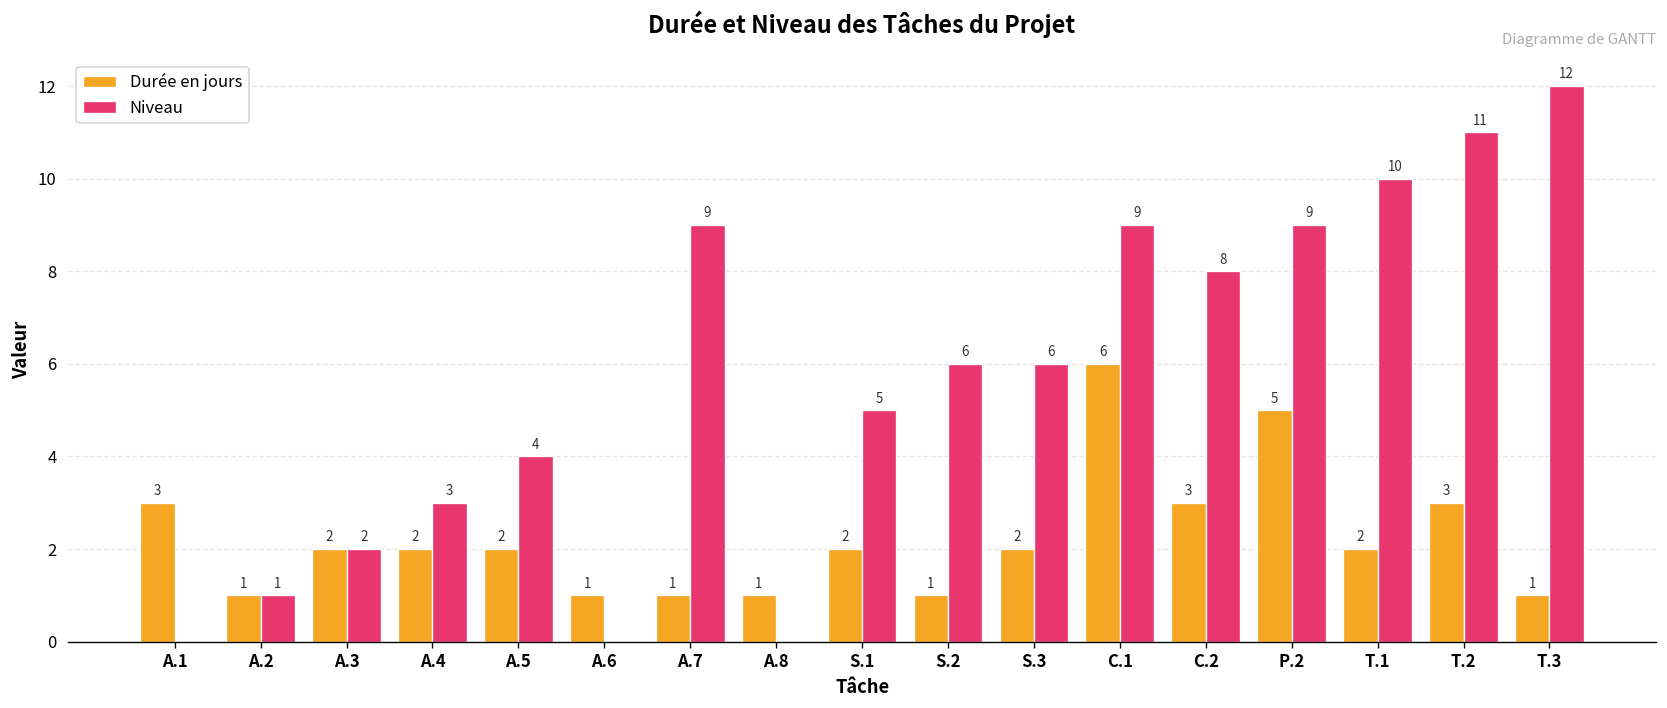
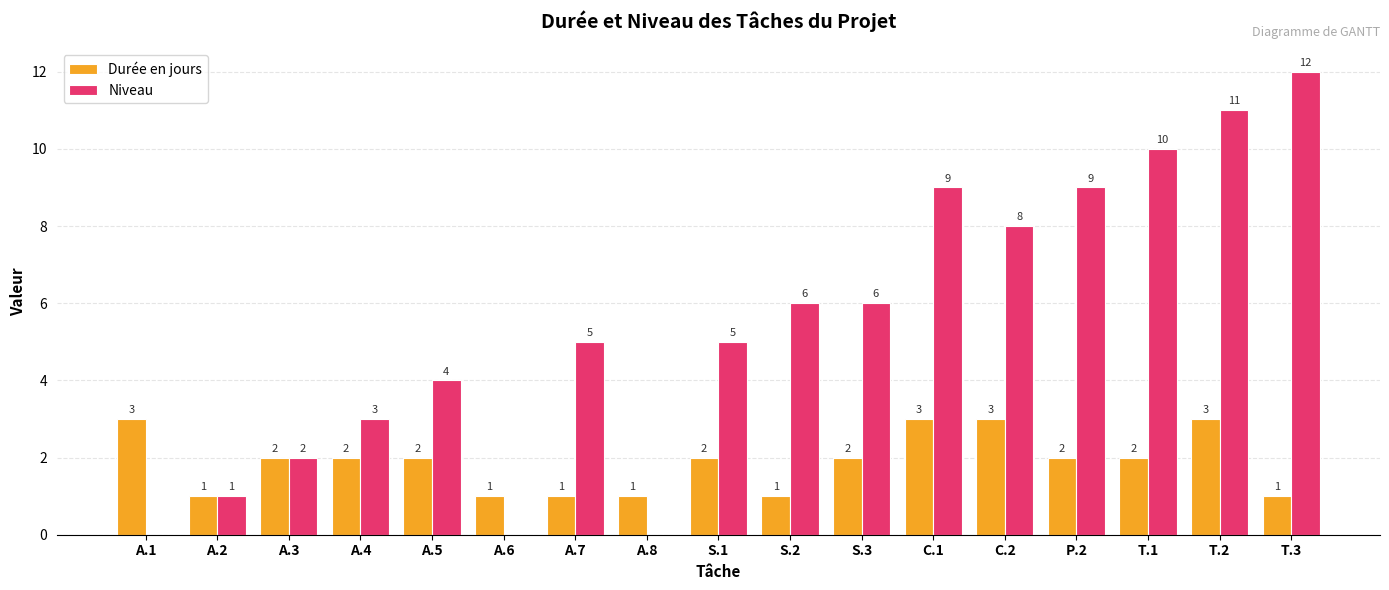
  {
    "Durée en jours": {
      "A.1": 3,
      "A.2": 1,
      "A.3": 2,
      "A.4": 2,
      "A.5": 2,
      "A.6": 1,
      "A.7": 1,
      "A.8": 1,
      "S.1": 2,
      "S.2": 1,
      "S.3": 2,
-     "C.1": 6,
+     "C.1": 3,
      "C.2": 3,
-     "P.2": 5,
+     "P.2": 2,
      "T.1": 2,
      "T.2": 3,
      "T.3": 1
    },
    "Niveau": {
      "A.2": 1,
      "A.3": 2,
      "A.4": 3,
      "A.5": 4,
-     "A.7": 9,
+     "A.7": 5,
      "S.1": 5,
      "S.2": 6,
      "S.3": 6,
      "C.1": 9,
      "C.2": 8,
      "P.2": 9,
      "T.1": 10,
      "T.2": 11,
      "T.3": 12
    }
  }
